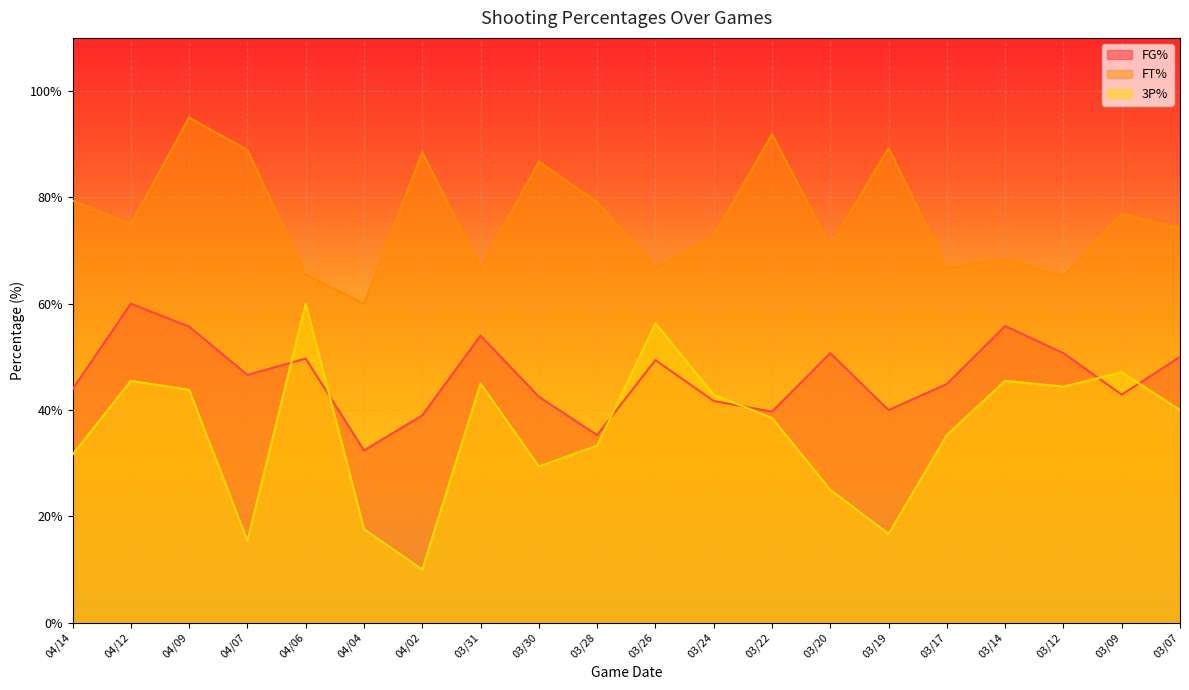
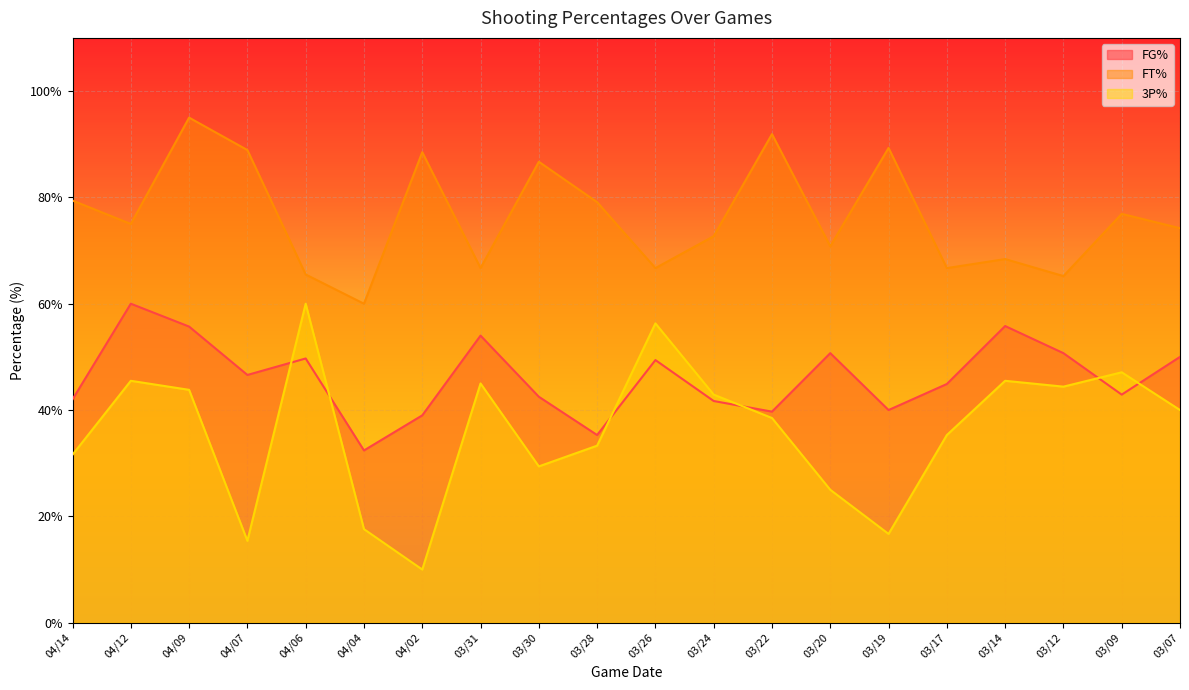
  {
    "FG%": {
-     "04/14": "44%",
+     "04/14": "42%",
      "04/12": "60%",
      "04/09": "56%",
      "04/07": "47%",
      "04/06": "50%",
      "04/04": "32%",
      "04/02": "39%",
      "03/31": "54%",
      "03/30": "43%",
      "03/28": "35%",
      "03/26": "49%",
      "03/24": "42%",
      "03/22": "40%",
      "03/20": "51%",
      "03/19": "40%",
      "03/17": "45%",
      "03/14": "56%",
      "03/12": "51%",
      "03/09": "43%",
      "03/07": "50%"
    }
  }
